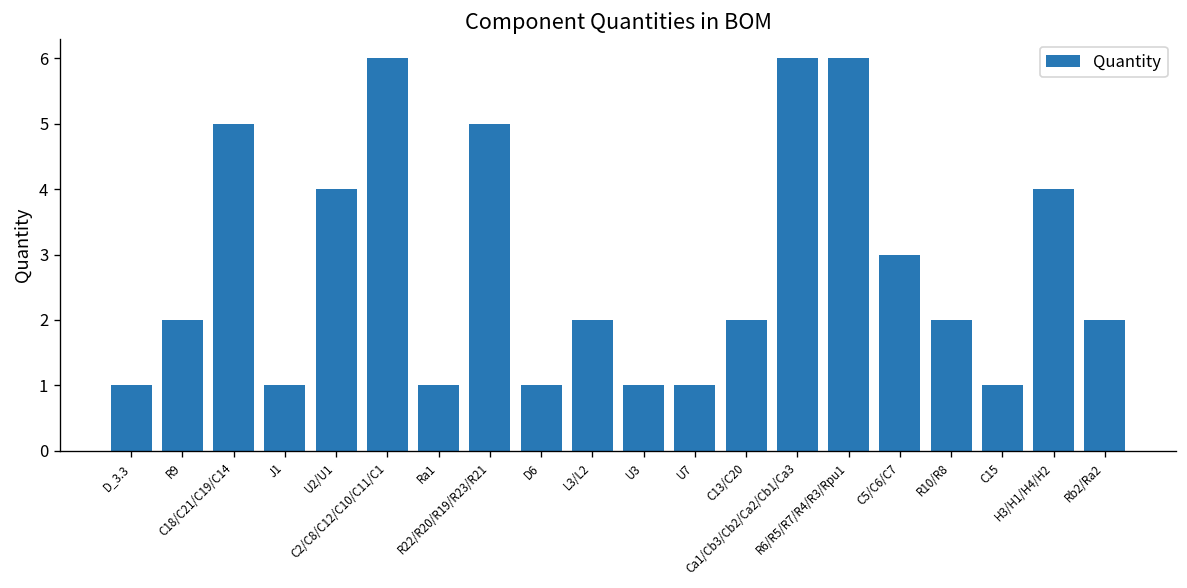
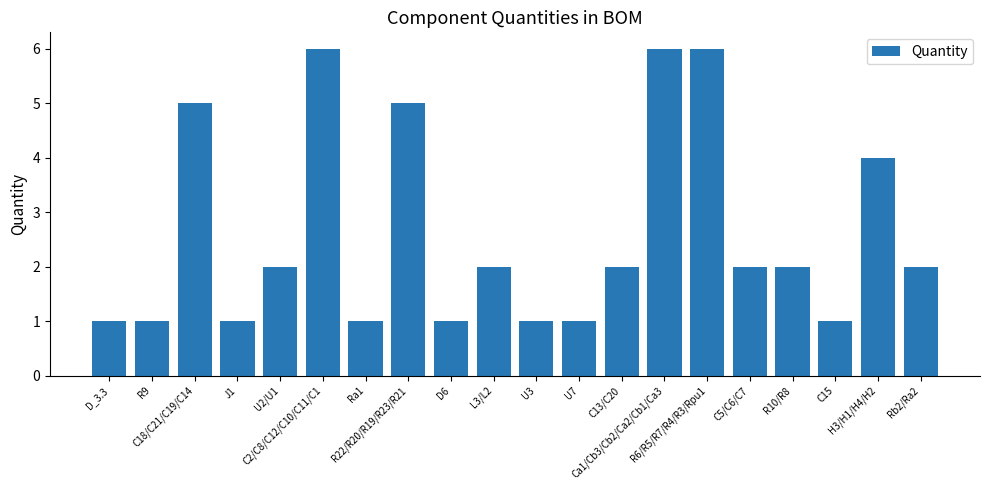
  {
    "D_3.3": 1,
-   "R9": 2,
+   "R9": 1,
    "C18/C21/C19/C14": 5,
    "J1": 1,
-   "U2/U1": 4,
+   "U2/U1": 2,
    "C2/C8/C12/C10/C11/C1": 6,
    "Ra1": 1,
    "R22/R20/R19/R23/R21": 5,
    "D6": 1,
    "L3/L2": 2,
    "U3": 1,
    "U7": 1,
    "C13/C20": 2,
    "Ca1/Cb3/Cb2/Ca2/Cb1/Ca3": 6,
    "R6/R5/R7/R4/R3/Rpu1": 6,
-   "C5/C6/C7": 3,
+   "C5/C6/C7": 2,
    "R10/R8": 2,
    "C15": 1,
    "H3/H1/H4/H2": 4,
    "Rb2/Ra2": 2
  }
